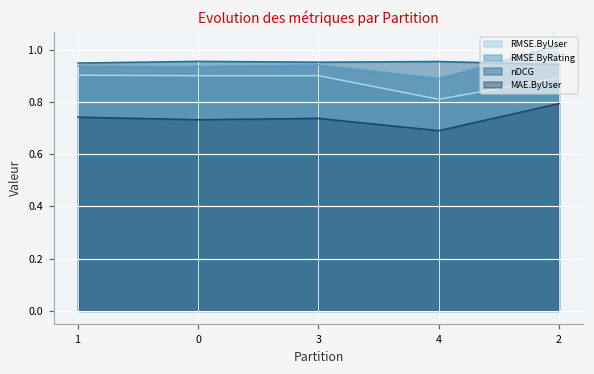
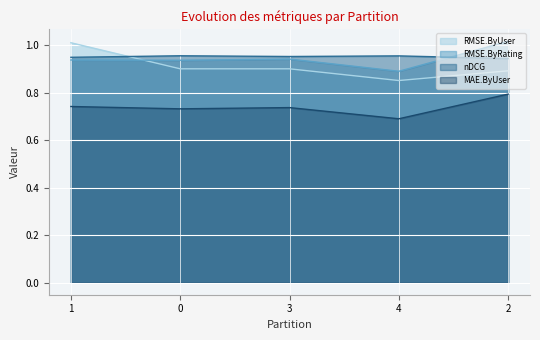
  {
    "RMSE.ByUser": {
-     "1": 0.90,
+     "1": 1.01,
      "0": 0.90,
      "3": 0.90,
-     "4": 0.81
+     "4": 0.85
    }
  }
